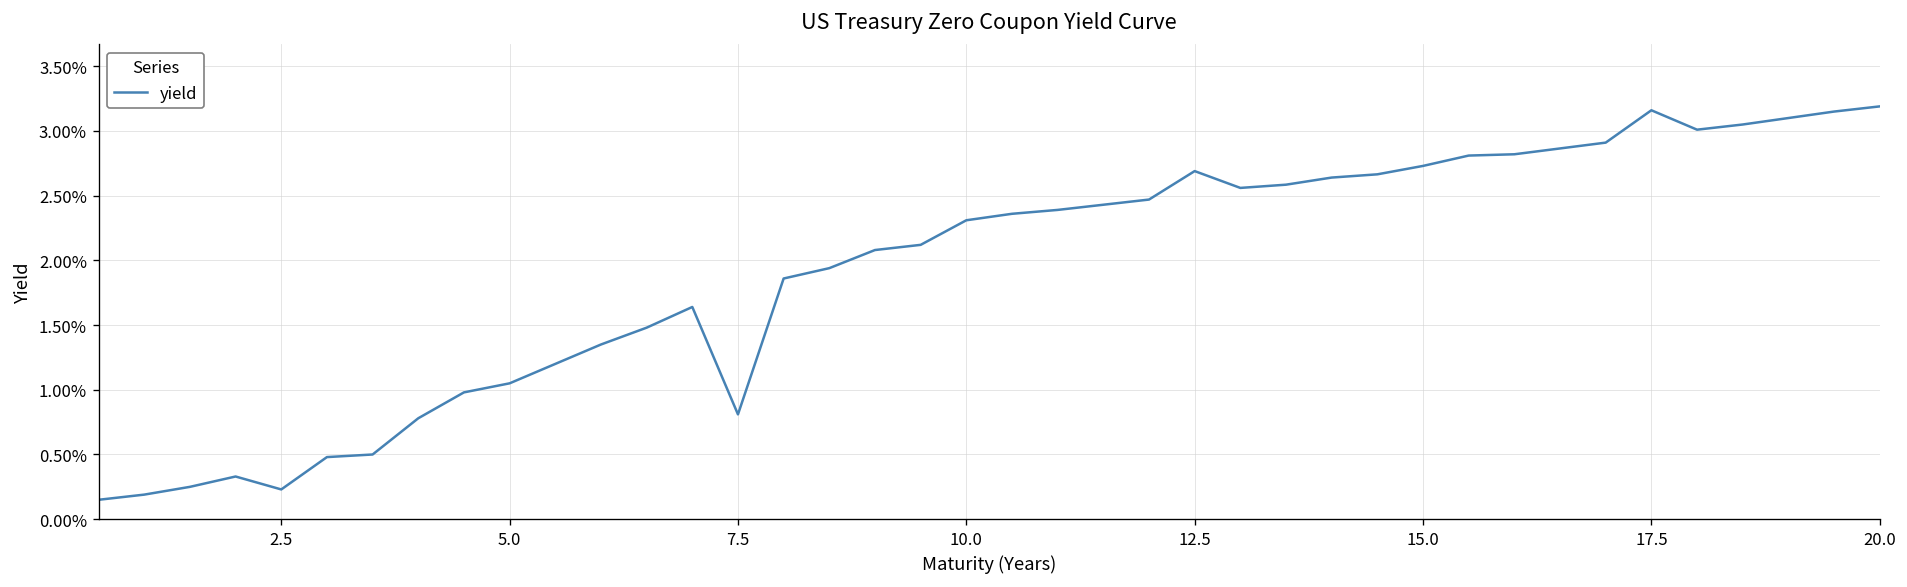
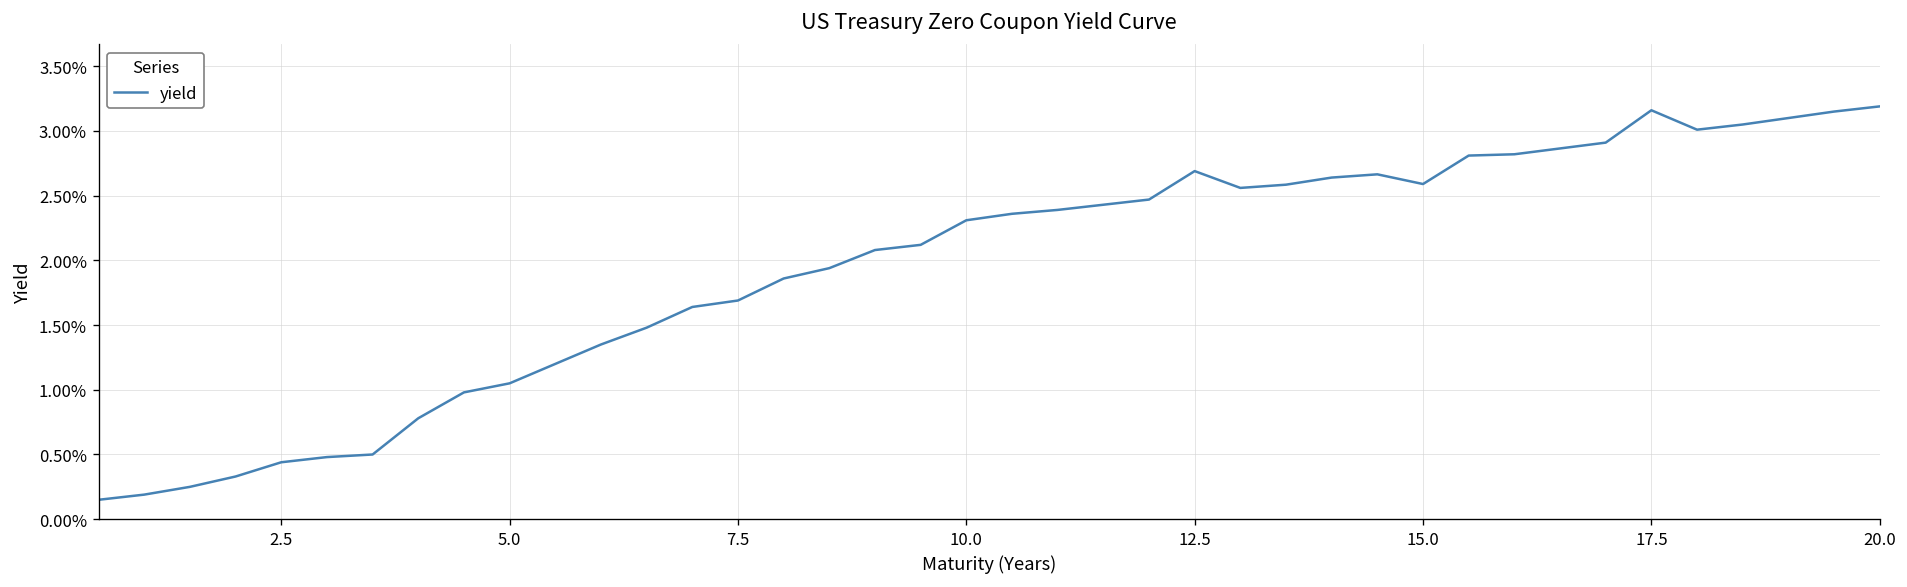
  {
-   "2.5": "0.23%",
+   "2.5": "0.44%",
    "5.0": "1.05%",
-   "7.5": "0.81%",
+   "7.5": "1.69%",
    "10.0": "2.31%",
    "12.5": "2.69%",
-   "15.0": "2.73%",
+   "15.0": "2.59%",
    "17.5": "3.16%",
    "20.0": "3.19%"
  }
